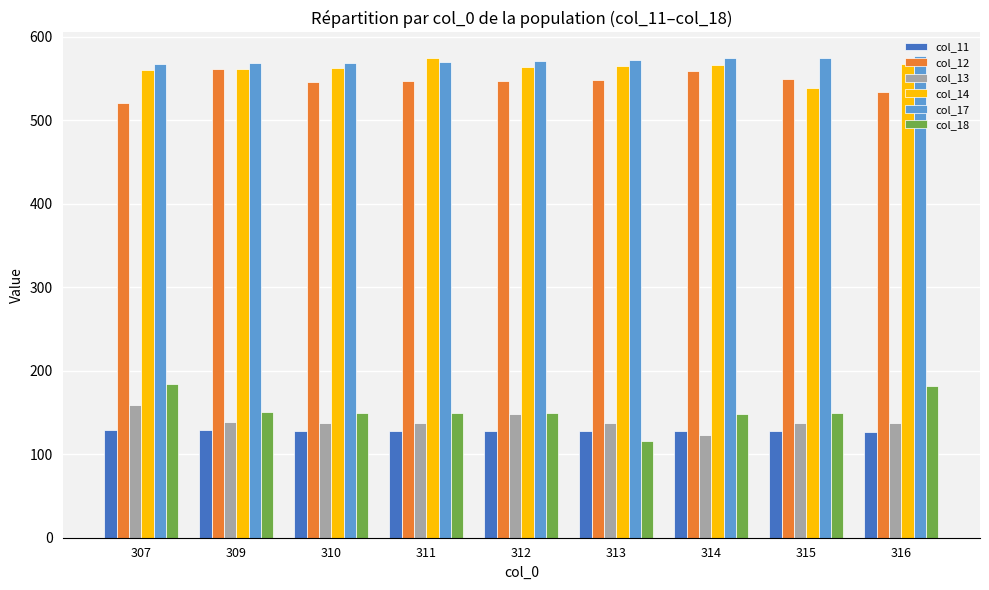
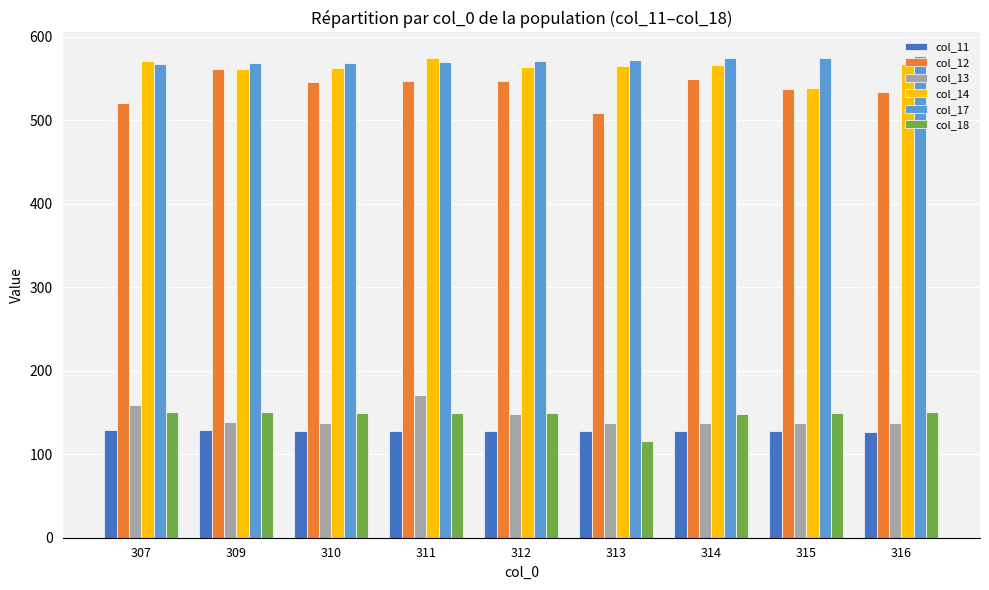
  {
    "col_12": {
      "307": 520,
      "309": 560,
      "310": 550,
      "311": 550,
      "312": 550,
-     "313": 550,
-     "314": 560,
-     "315": 550,
+     "313": 510,
+     "314": 550,
+     "315": 540,
      "316": 530
    },
    "col_13": {
      "307": 160,
      "309": 140,
      "310": 140,
-     "311": 140,
+     "311": 170,
      "312": 150,
      "313": 140,
-     "314": 120,
+     "314": 140,
      "315": 140,
      "316": 140
    },
    "col_14": {
-     "307": 560,
+     "307": 570,
      "309": 560,
      "310": 560,
      "311": 570,
      "312": 560,
      "313": 570,
      "314": 570,
      "315": 540,
      "316": 570
    },
    "col_18": {
-     "307": 180,
+     "307": 150,
      "309": 150,
      "310": 150,
      "311": 150,
      "312": 150,
      "313": 120,
      "314": 150,
      "315": 150,
-     "316": 180
+     "316": 150
    }
  }
